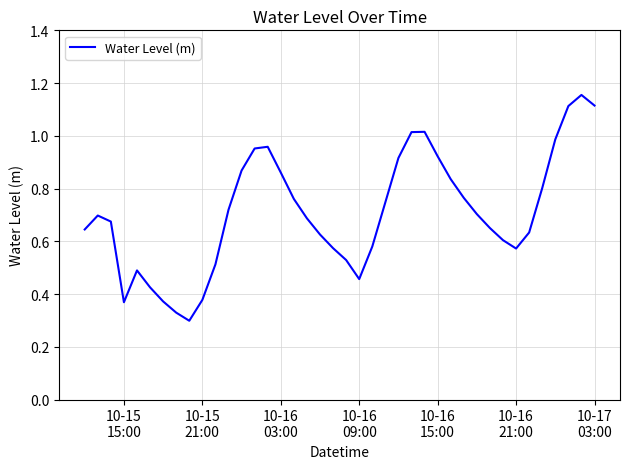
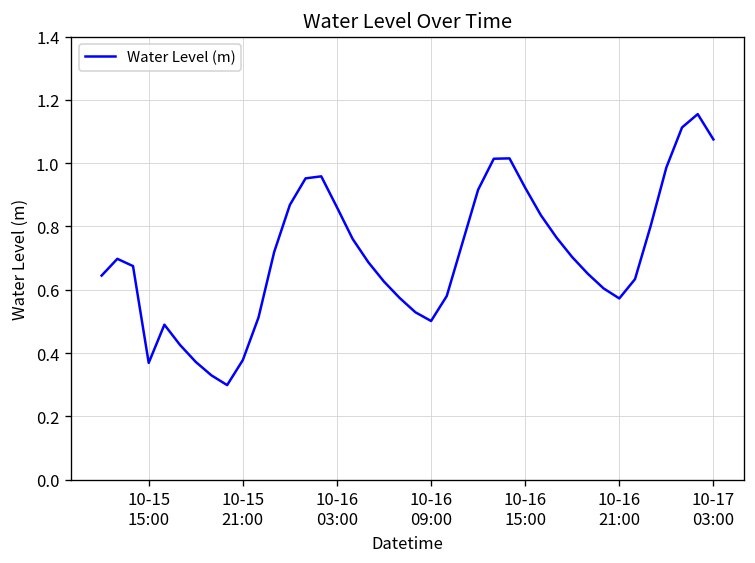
  {
    "10-15 15:00": 0.37,
    "10-15 21:00": 0.38,
    "10-16 03:00": 0.86,
-   "10-16 09:00": 0.46,
+   "10-16 09:00": 0.50,
    "10-16 15:00": 0.92,
    "10-16 21:00": 0.57,
-   "10-17 03:00": 1.11
+   "10-17 03:00": 1.08
  }
